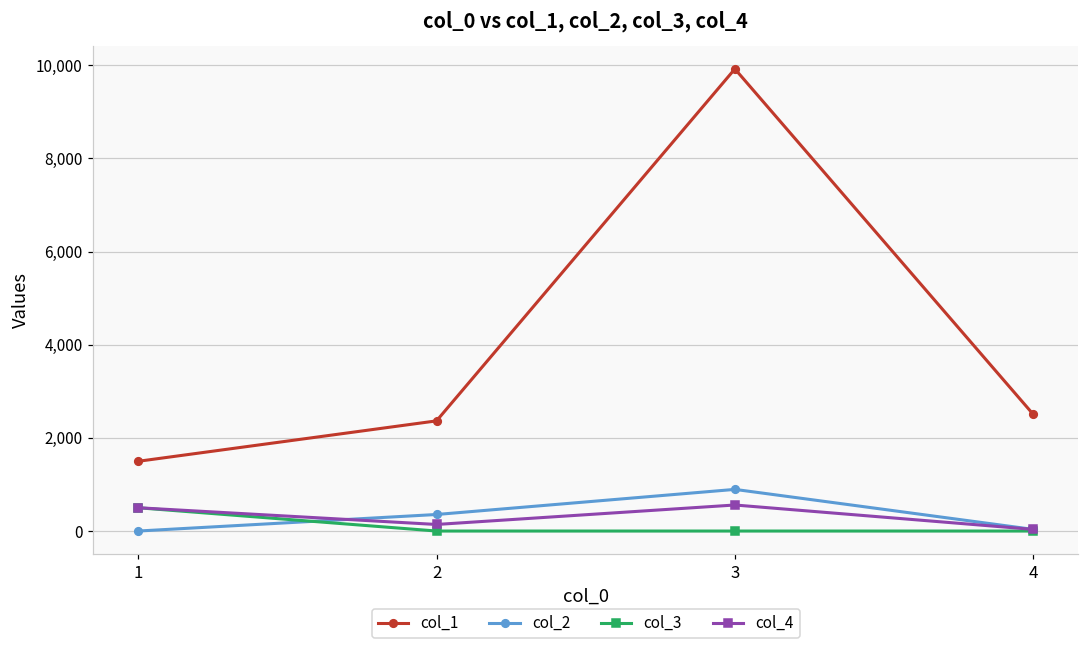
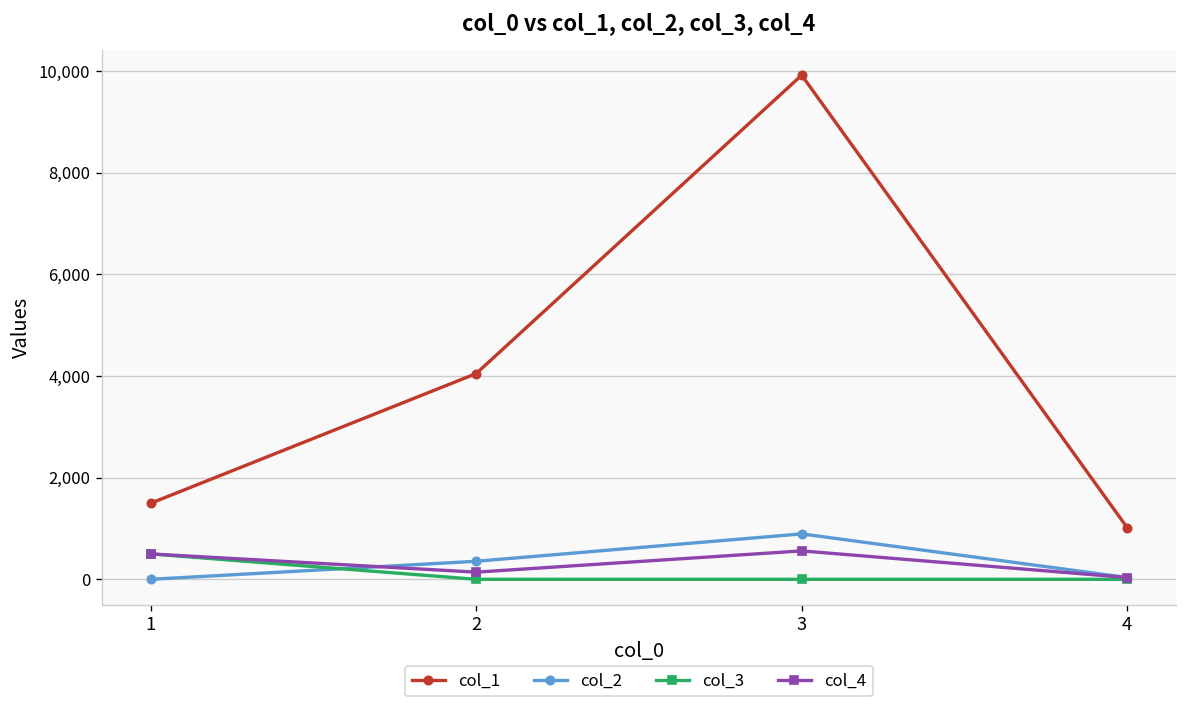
  {
    "col_1": {
      "1": "1,500",
-     "2": "2,400",
+     "2": "4,000",
      "3": "9,900",
-     "4": "2,500"
+     "4": "1,000"
    },
    "col_2": {
      "1": "0",
      "2": "400",
      "3": "900"
    },
    "col_3": {
      "2": "0",
      "3": "0"
    },
    "col_4": {
      "2": "100",
      "3": "600"
    }
  }
